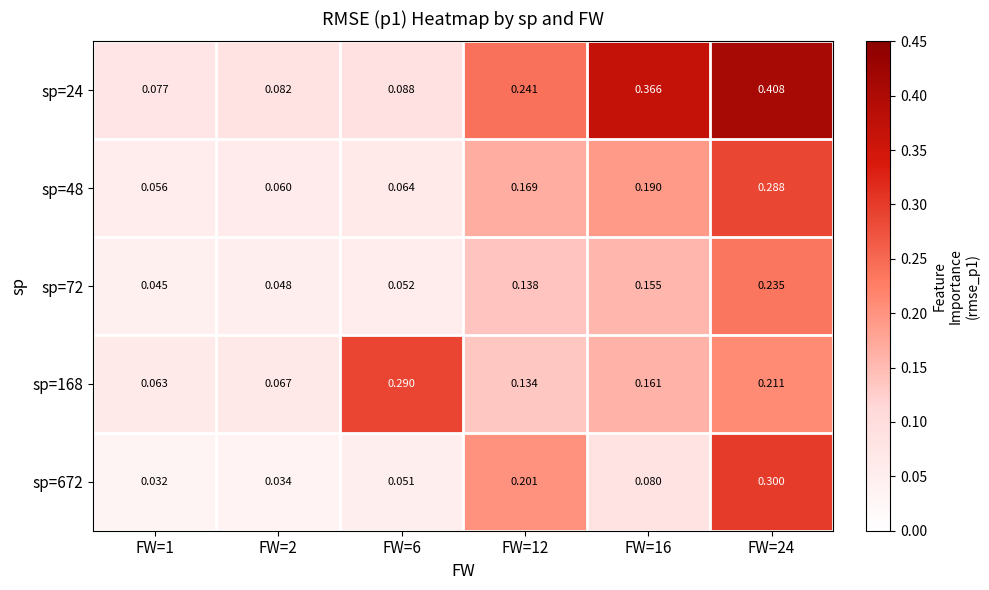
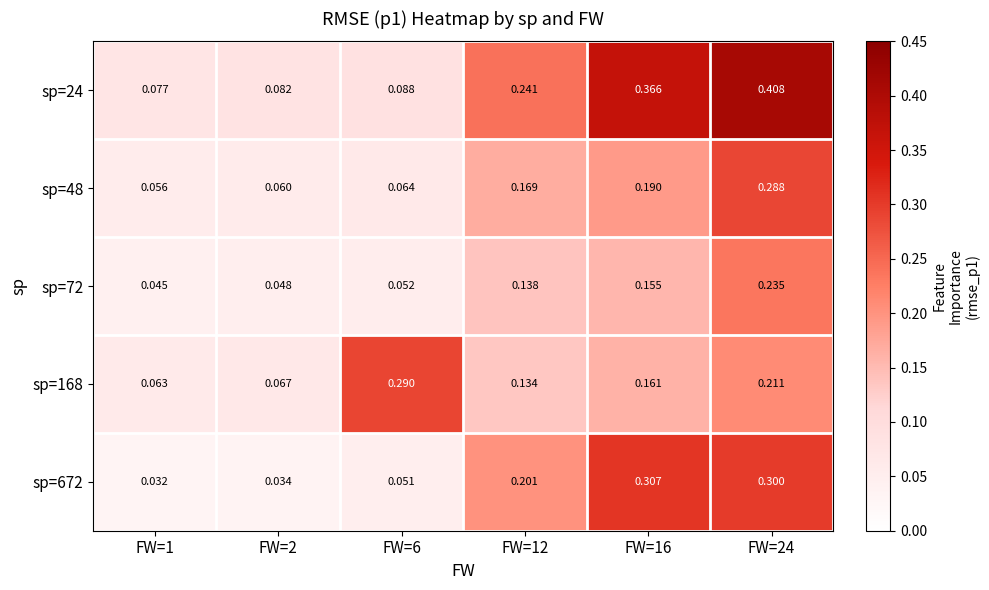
  {
    "sp=24": {
      "FW=1": 0.077,
      "FW=2": 0.082,
      "FW=6": 0.088,
      "FW=12": 0.241,
      "FW=16": 0.366,
      "FW=24": 0.408
    },
    "sp=48": {
      "FW=1": 0.056,
      "FW=2": 0.060,
      "FW=6": 0.064,
      "FW=12": 0.169,
      "FW=16": 0.190,
      "FW=24": 0.288
    },
    "sp=72": {
      "FW=1": 0.045,
      "FW=2": 0.048,
      "FW=6": 0.052,
      "FW=12": 0.138,
      "FW=16": 0.155,
      "FW=24": 0.235
    },
    "sp=168": {
      "FW=1": 0.063,
      "FW=2": 0.067,
      "FW=6": 0.290,
      "FW=12": 0.134,
      "FW=16": 0.161,
      "FW=24": 0.211
    },
    "sp=672": {
      "FW=1": 0.032,
      "FW=2": 0.034,
      "FW=6": 0.051,
      "FW=12": 0.201,
-     "FW=16": 0.080,
+     "FW=16": 0.307,
      "FW=24": 0.300
    }
  }
